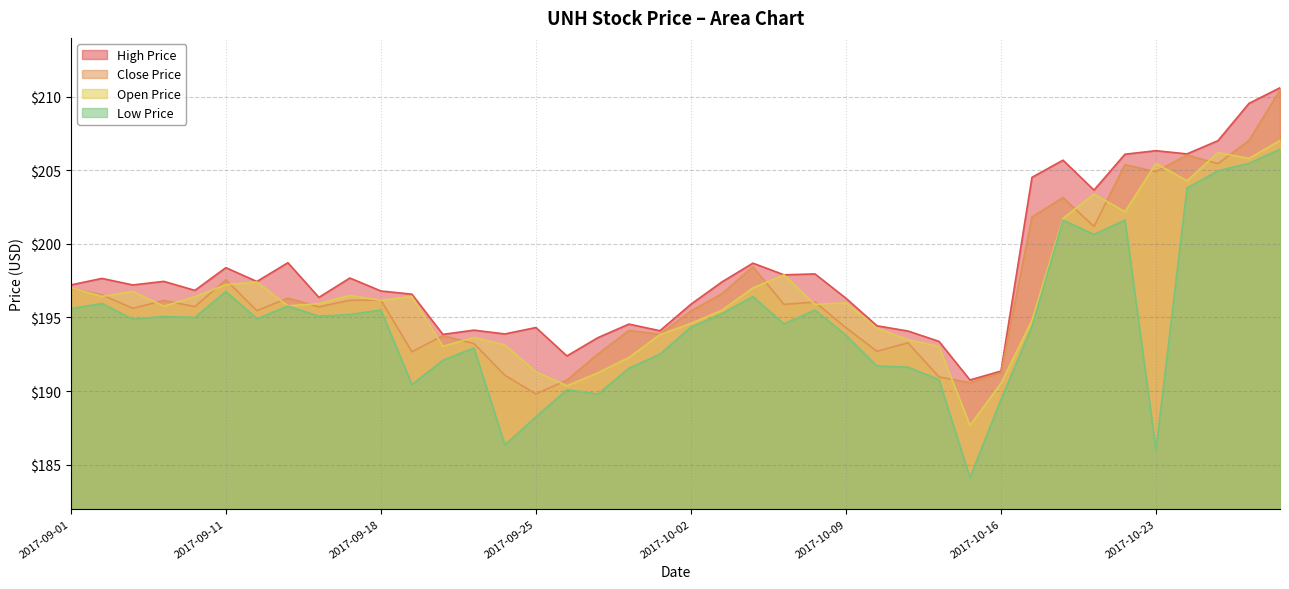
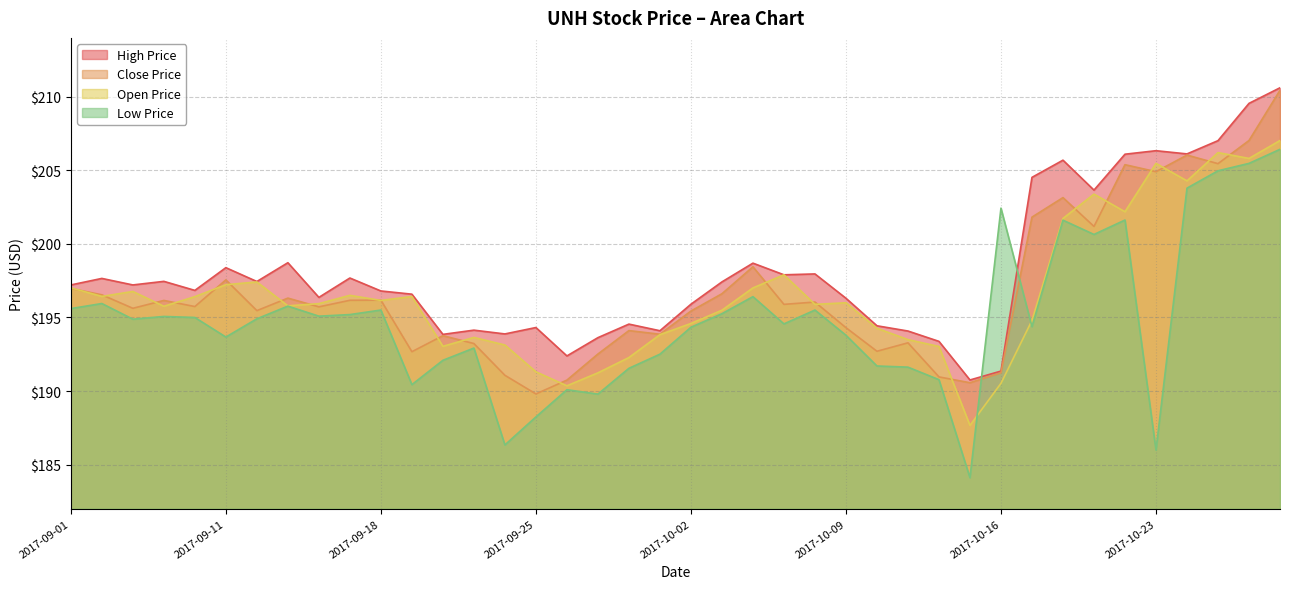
  {
    "Low Price": {
      "2017-09-01": "$195.6",
-     "2017-09-11": "$196.8",
+     "2017-09-11": "$193.7",
      "2017-09-18": "$195.5",
      "2017-09-25": "$188.2",
      "2017-10-02": "$194.3",
      "2017-10-09": "$193.8",
-     "2017-10-16": "$189.4",
+     "2017-10-16": "$202.4",
      "2017-10-23": "$186.0"
    }
  }
